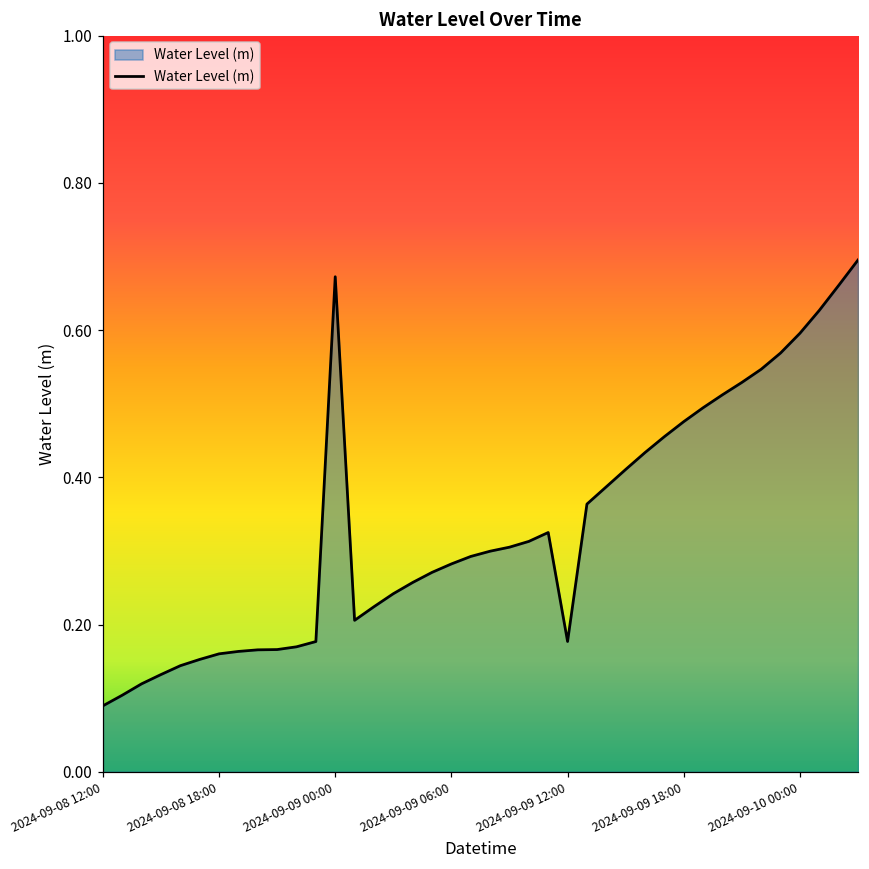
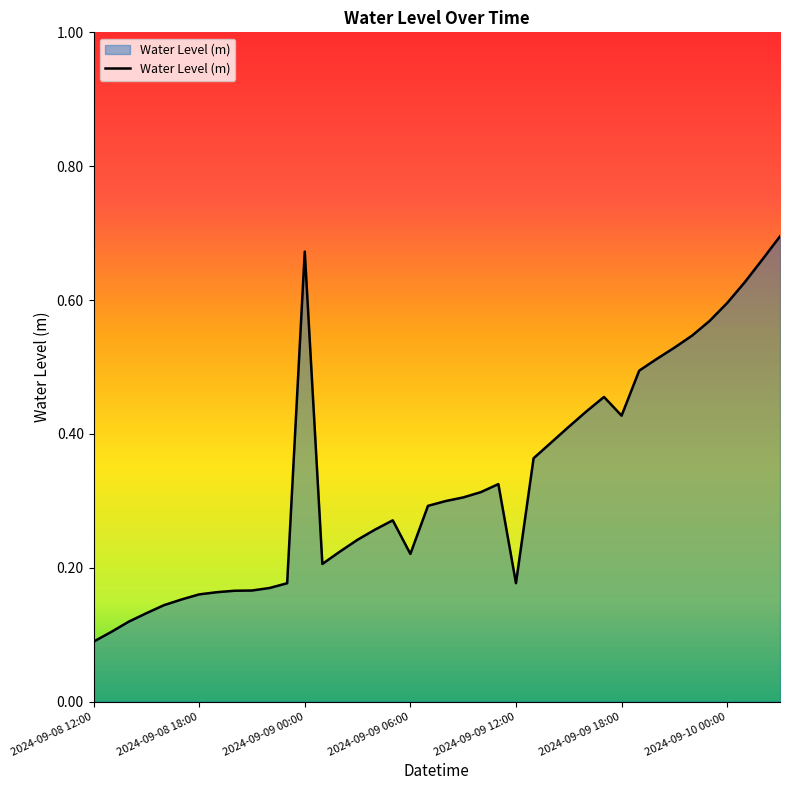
  {
    "2024-09-08 12:00": 0.09,
    "2024-09-08 18:00": 0.16,
    "2024-09-09 00:00": 0.67,
-   "2024-09-09 06:00": 0.28,
+   "2024-09-09 06:00": 0.22,
    "2024-09-09 12:00": 0.18,
-   "2024-09-09 18:00": 0.48,
+   "2024-09-09 18:00": 0.43,
    "2024-09-10 00:00": 0.60
  }
